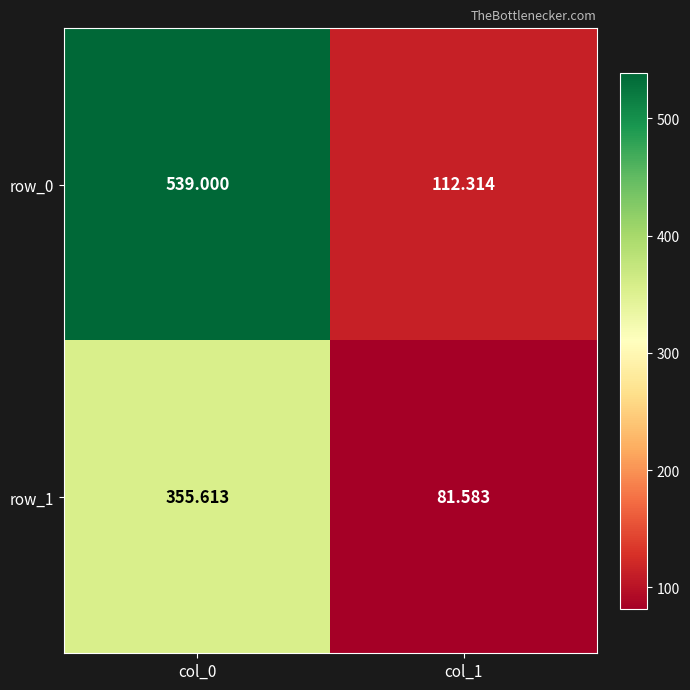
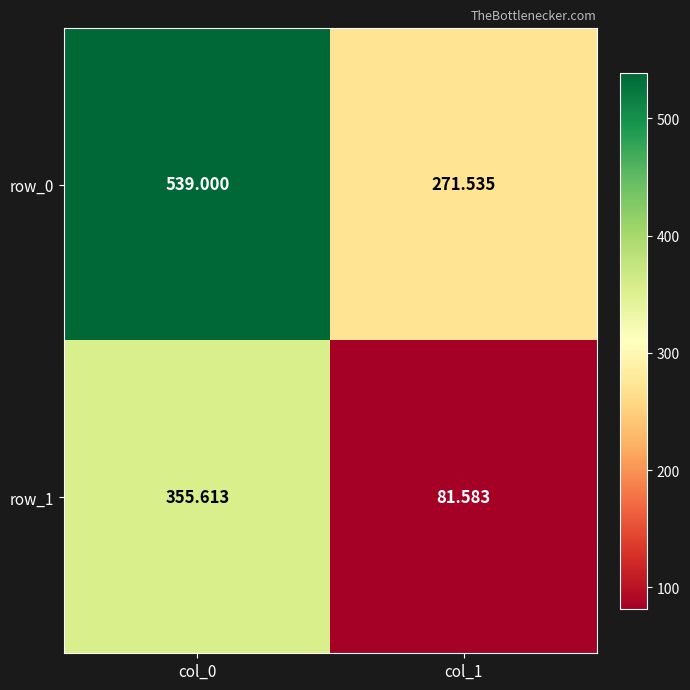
  {
    "row_0": {
      "col_0": 539.000,
-     "col_1": 112.314
+     "col_1": 271.535
    },
    "row_1": {
      "col_0": 355.613,
      "col_1": 81.583
    }
  }
